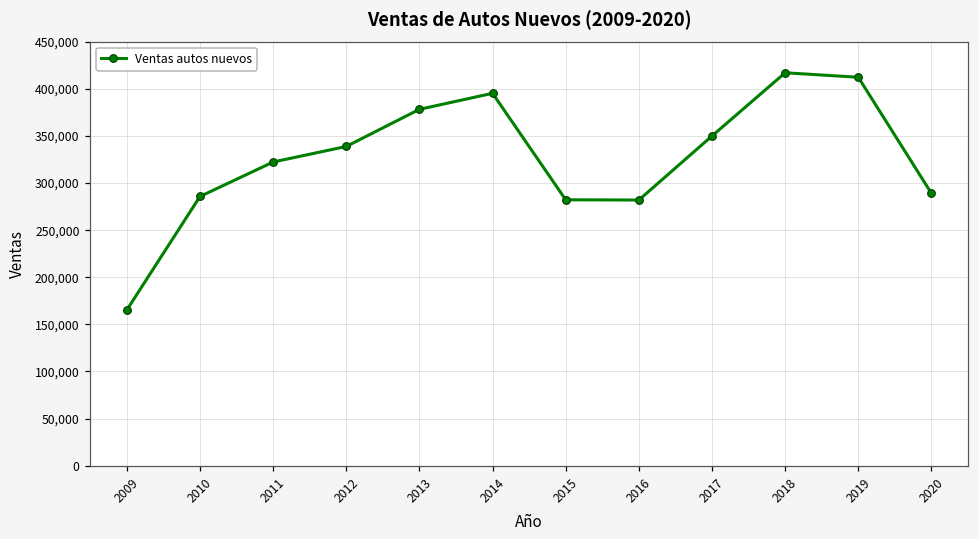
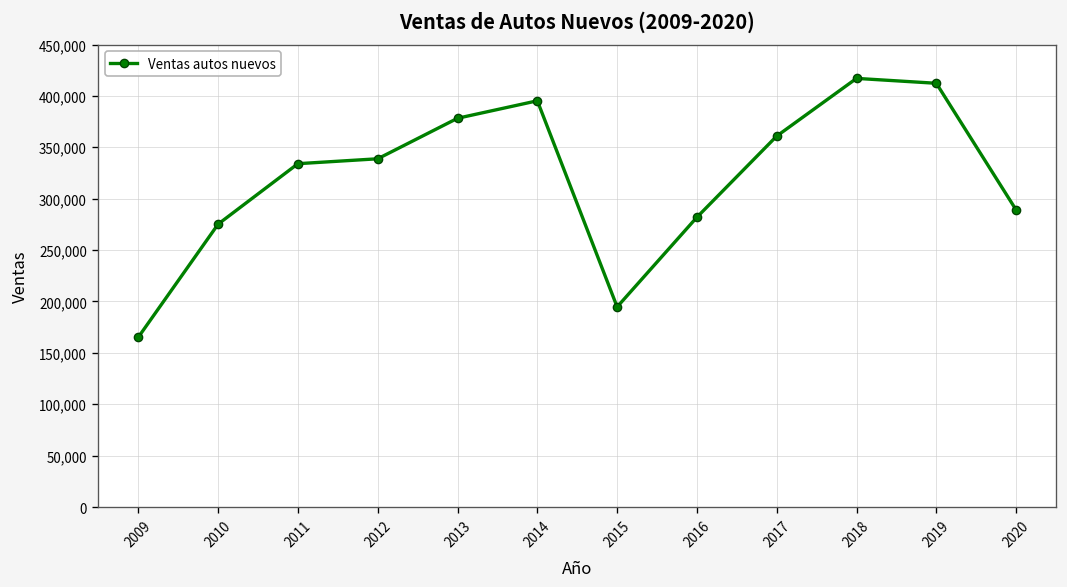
  {
    "2009": "170,000",
-   "2010": "290,000",
-   "2011": "320,000",
+   "2010": "280,000",
+   "2011": "330,000",
    "2012": "340,000",
    "2013": "380,000",
    "2014": "400,000",
-   "2015": "280,000",
+   "2015": "190,000",
    "2016": "280,000",
-   "2017": "350,000",
+   "2017": "360,000",
    "2018": "420,000",
    "2019": "410,000",
    "2020": "290,000"
  }
